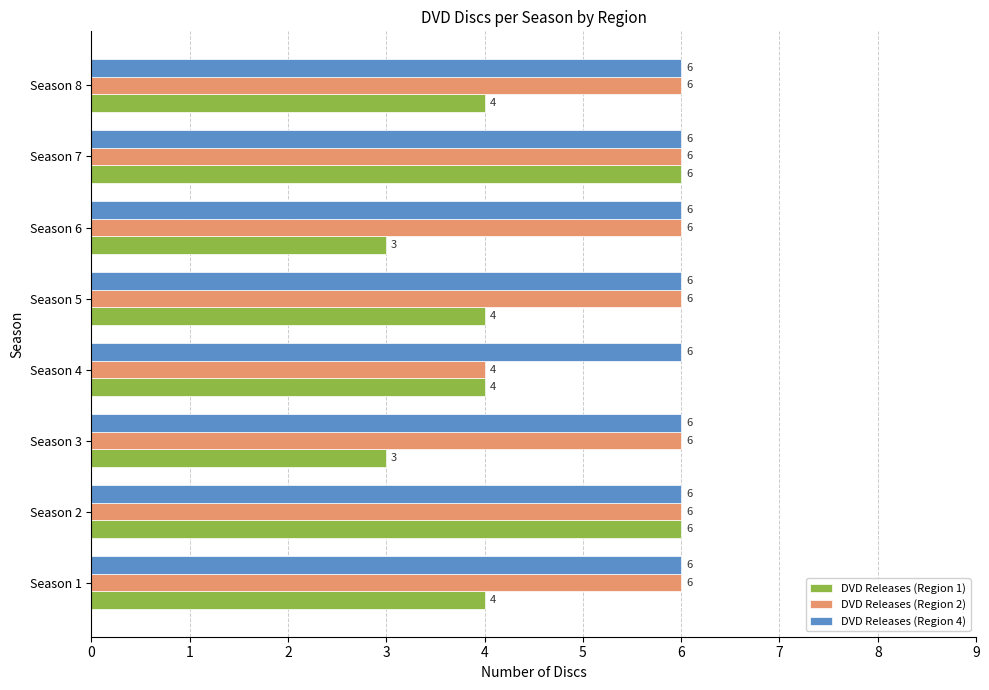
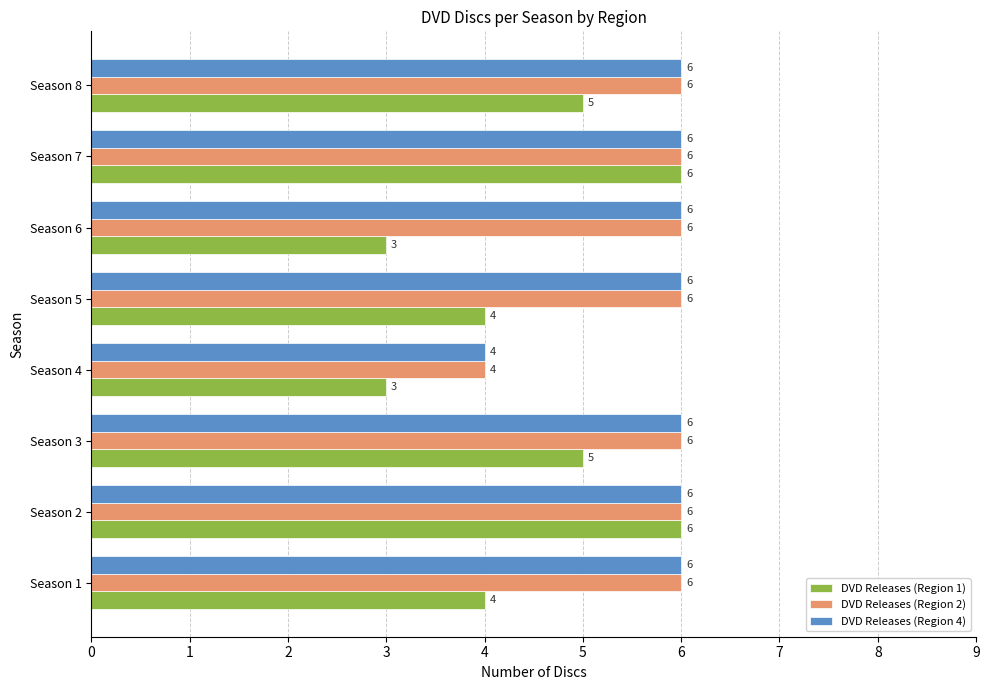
  {
    "DVD Releases (Region 1)": {
-     "Season 8": 4,
+     "Season 8": 5,
      "Season 7": 6,
      "Season 6": 3,
      "Season 5": 4,
-     "Season 4": 4,
-     "Season 3": 3,
+     "Season 4": 3,
+     "Season 3": 5,
      "Season 2": 6,
      "Season 1": 4
    },
    "DVD Releases (Region 2)": {
      "Season 8": 6,
      "Season 7": 6,
      "Season 6": 6,
      "Season 5": 6,
      "Season 4": 4,
      "Season 3": 6,
      "Season 2": 6,
      "Season 1": 6
    },
    "DVD Releases (Region 4)": {
      "Season 8": 6,
      "Season 7": 6,
      "Season 6": 6,
      "Season 5": 6,
-     "Season 4": 6,
+     "Season 4": 4,
      "Season 3": 6,
      "Season 2": 6,
      "Season 1": 6
    }
  }
